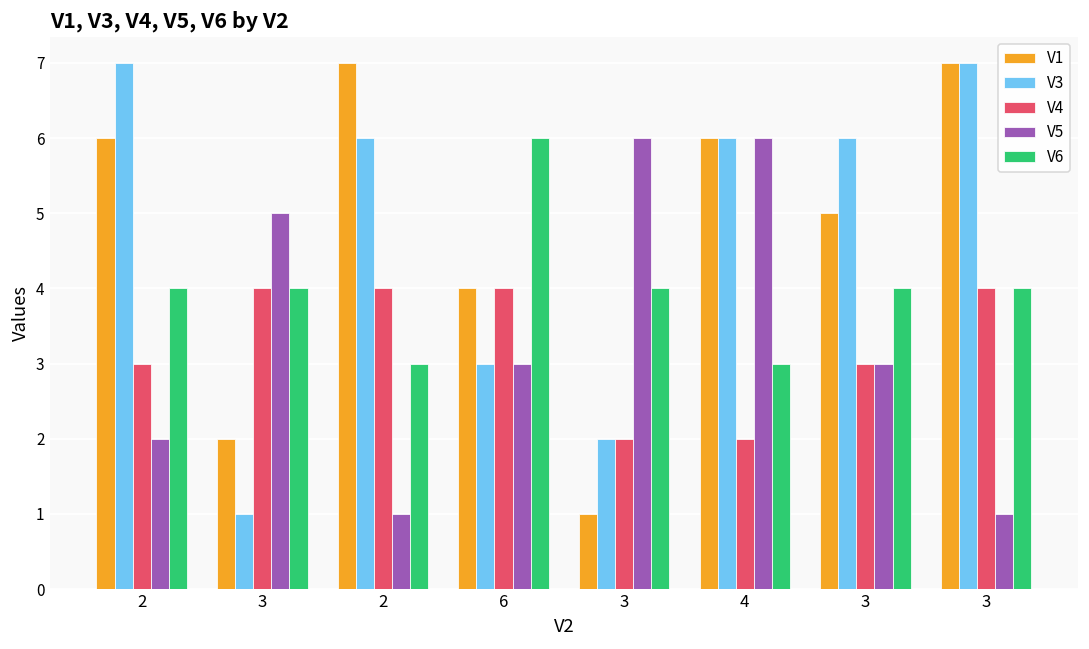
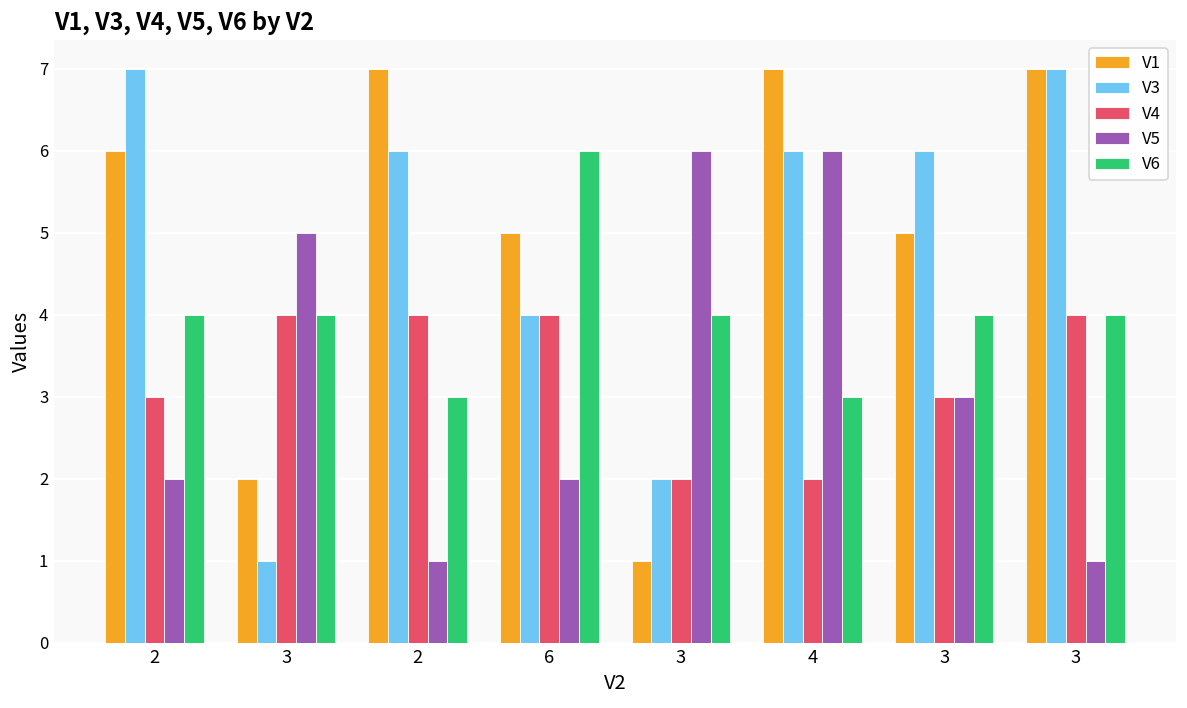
  {
    "V1": {
-     "6": 4,
-     "4": 6
+     "6": 5,
+     "4": 7
    },
    "V3": {
-     "6": 3,
+     "6": 4,
      "4": 6
    },
    "V4": {
      "6": 4,
      "4": 2
    },
    "V5": {
-     "6": 3,
+     "6": 2,
      "4": 6
    },
    "V6": {
      "6": 6,
      "4": 3
    }
  }
